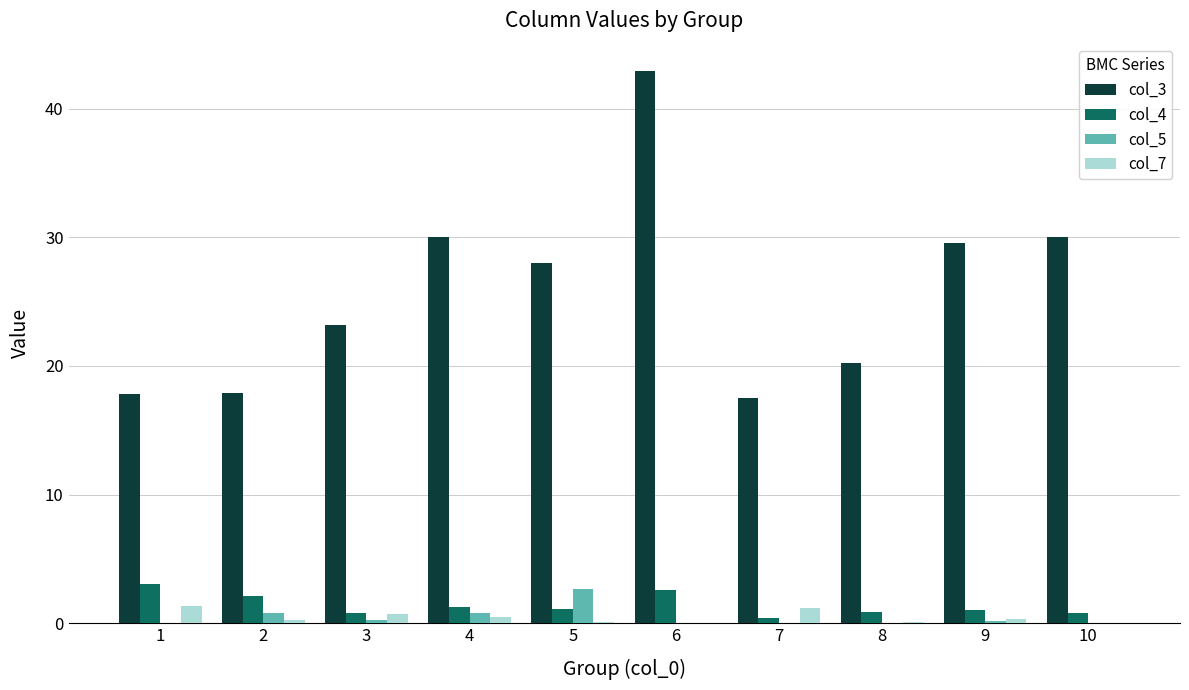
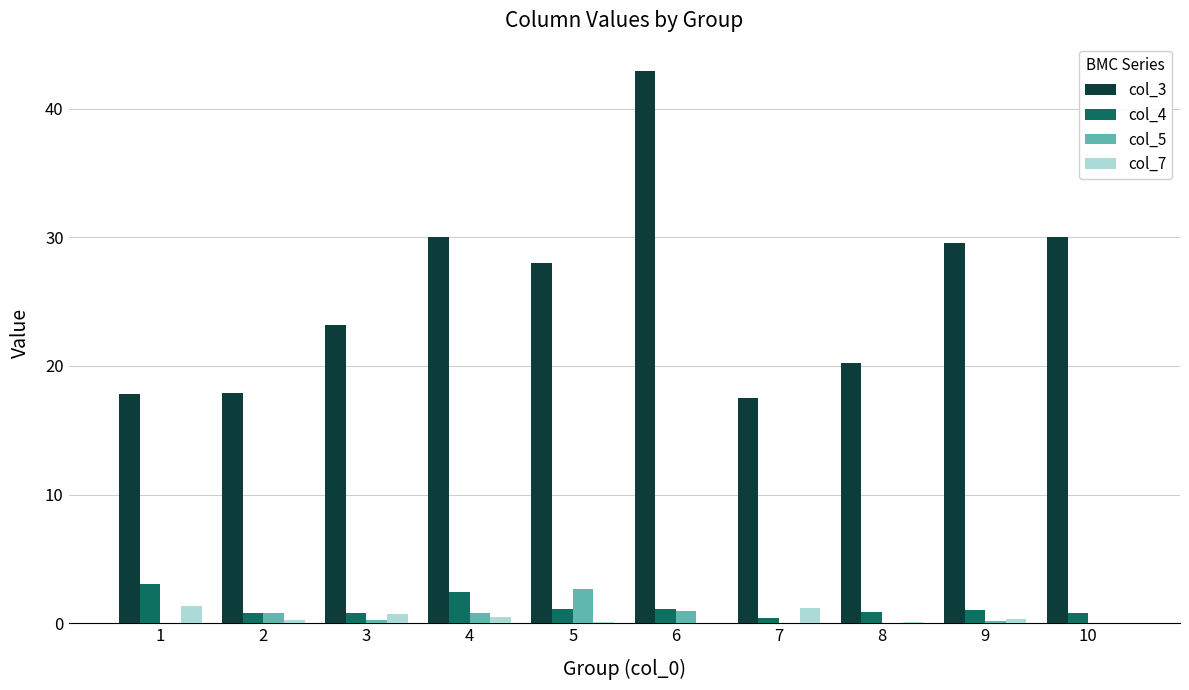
  {
    "col_3": {
      "1": 17.8,
      "2": 17.9,
      "3": 23.2,
      "4": 30.0,
      "5": 28.0,
      "6": 42.9,
      "7": 17.5,
      "8": 20.3,
      "9": 29.6,
      "10": 30.0
    },
    "col_4": {
      "1": 3.1,
-     "2": 2.1,
+     "2": 0.8,
      "3": 0.8,
-     "4": 1.2,
+     "4": 2.4,
      "5": 1.1,
-     "6": 2.6,
+     "6": 1.1,
      "7": 0.4,
      "8": 0.9,
      "9": 1.0,
      "10": 0.8
    },
    "col_5": {
      "1": 0.0,
      "2": 0.8,
      "3": 0.2,
      "4": 0.8,
      "5": 2.7,
-     "6": 0.0,
+     "6": 1.0,
      "7": 0.0,
      "8": 0.0
    },
    "col_7": {
      "1": 1.3,
      "2": 0.3,
      "3": 0.7,
      "4": 0.5,
      "7": 1.2,
      "9": 0.3
    }
  }
